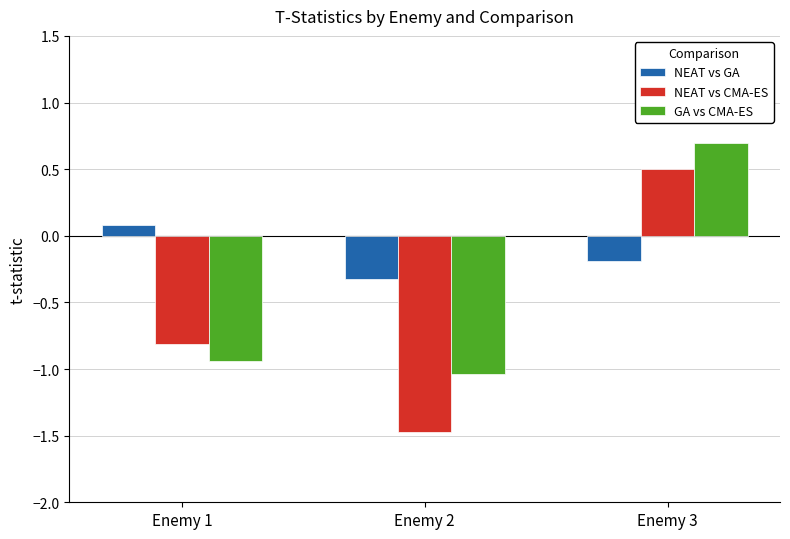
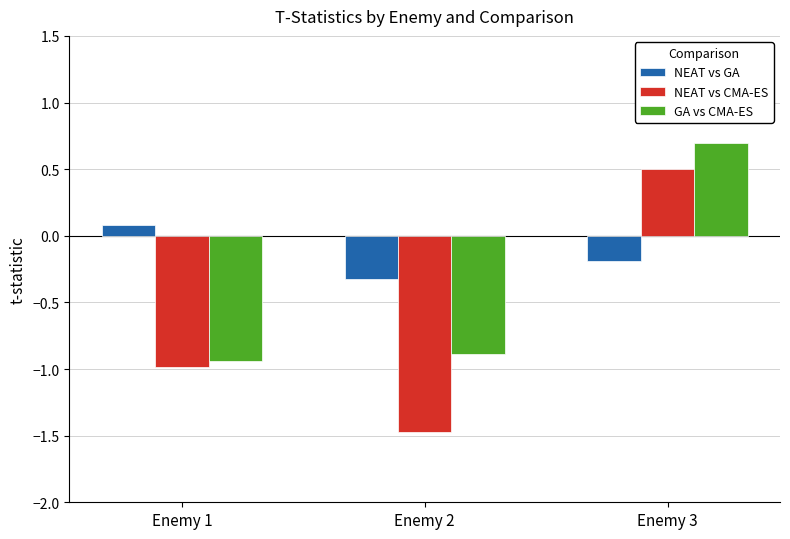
  {
    "NEAT vs GA": {
      "Enemy 1": 0.08,
      "Enemy 2": -0.32,
      "Enemy 3": -0.19
    },
    "NEAT vs CMA-ES": {
-     "Enemy 1": -0.81,
+     "Enemy 1": -0.99,
      "Enemy 2": -1.47,
      "Enemy 3": 0.50
    },
    "GA vs CMA-ES": {
      "Enemy 1": -0.94,
-     "Enemy 2": -1.04,
+     "Enemy 2": -0.88,
      "Enemy 3": 0.70
    }
  }
